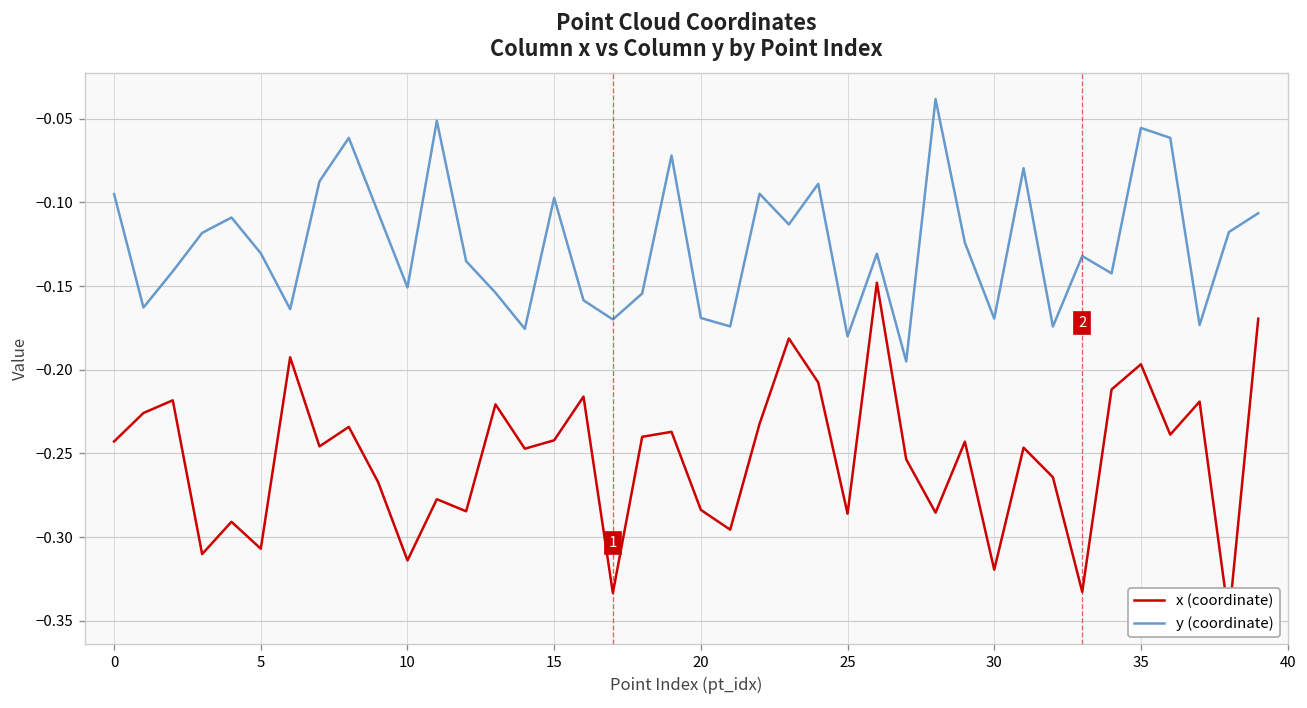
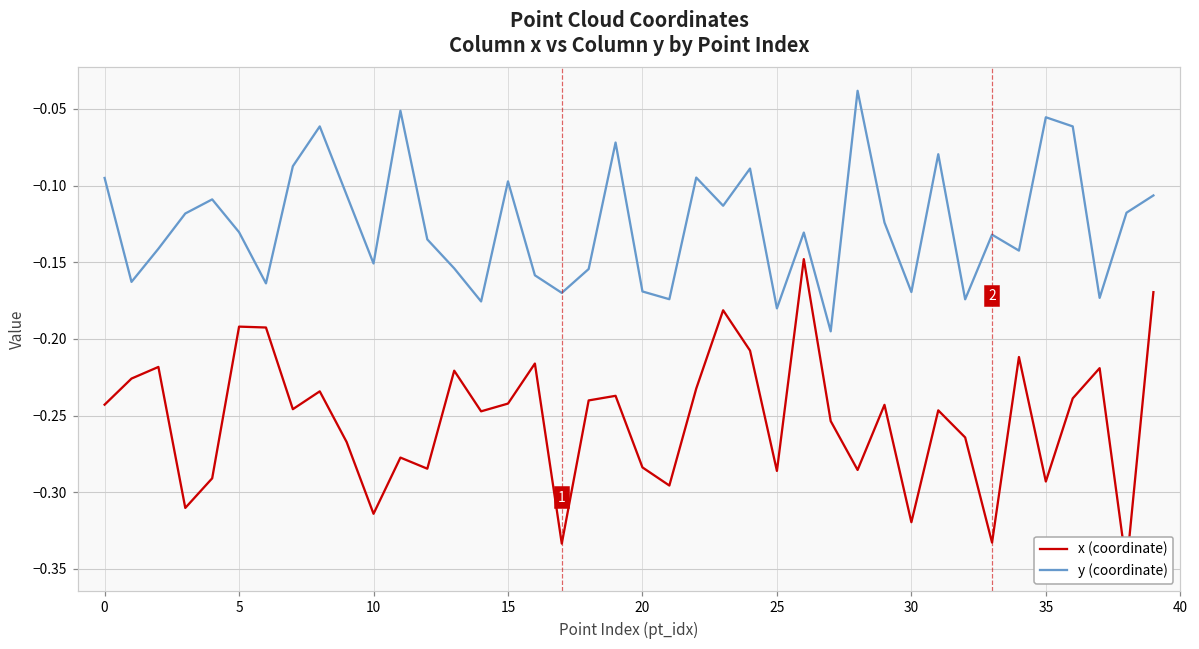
  {
    "x (coordinate)": {
      "0": -0.243,
-     "5": -0.307,
+     "5": -0.192,
      "10": -0.314,
      "15": -0.242,
      "20": -0.284,
      "25": -0.286,
      "30": -0.320,
-     "35": -0.197
+     "35": -0.293
    },
    "y (coordinate)": {
      "0": -0.095,
      "5": -0.130,
      "10": -0.151,
      "15": -0.097,
      "20": -0.169,
      "25": -0.180,
      "30": -0.169,
      "35": -0.055
    }
  }
